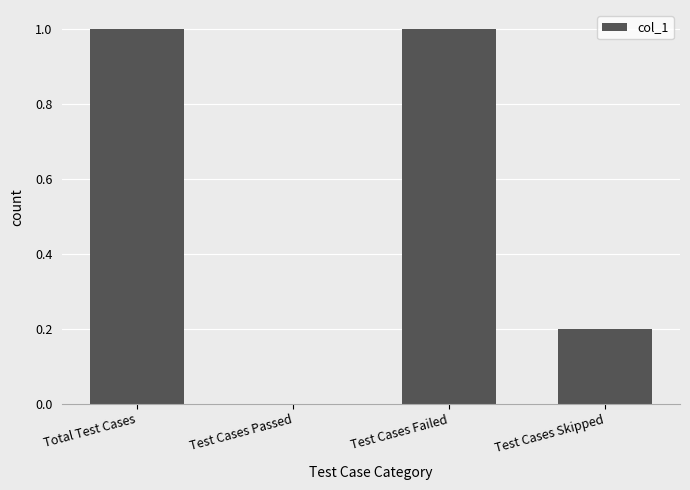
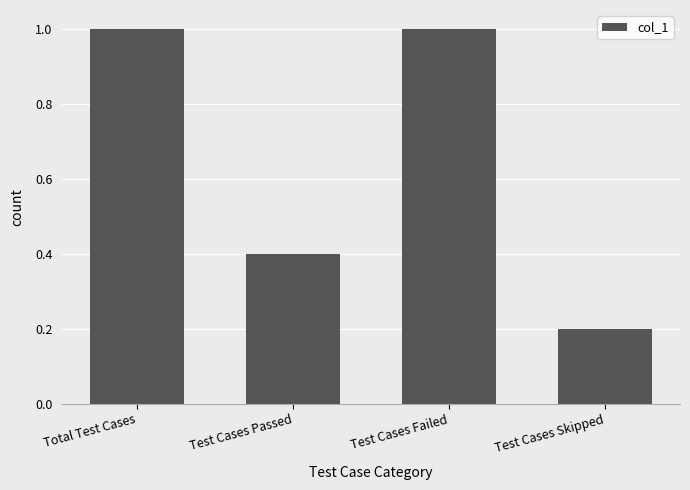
  {
    "Total Test Cases": 1.0,
-   "Test Cases Passed": 0.0,
+   "Test Cases Passed": 0.4,
    "Test Cases Failed": 1.0,
    "Test Cases Skipped": 0.2
  }
